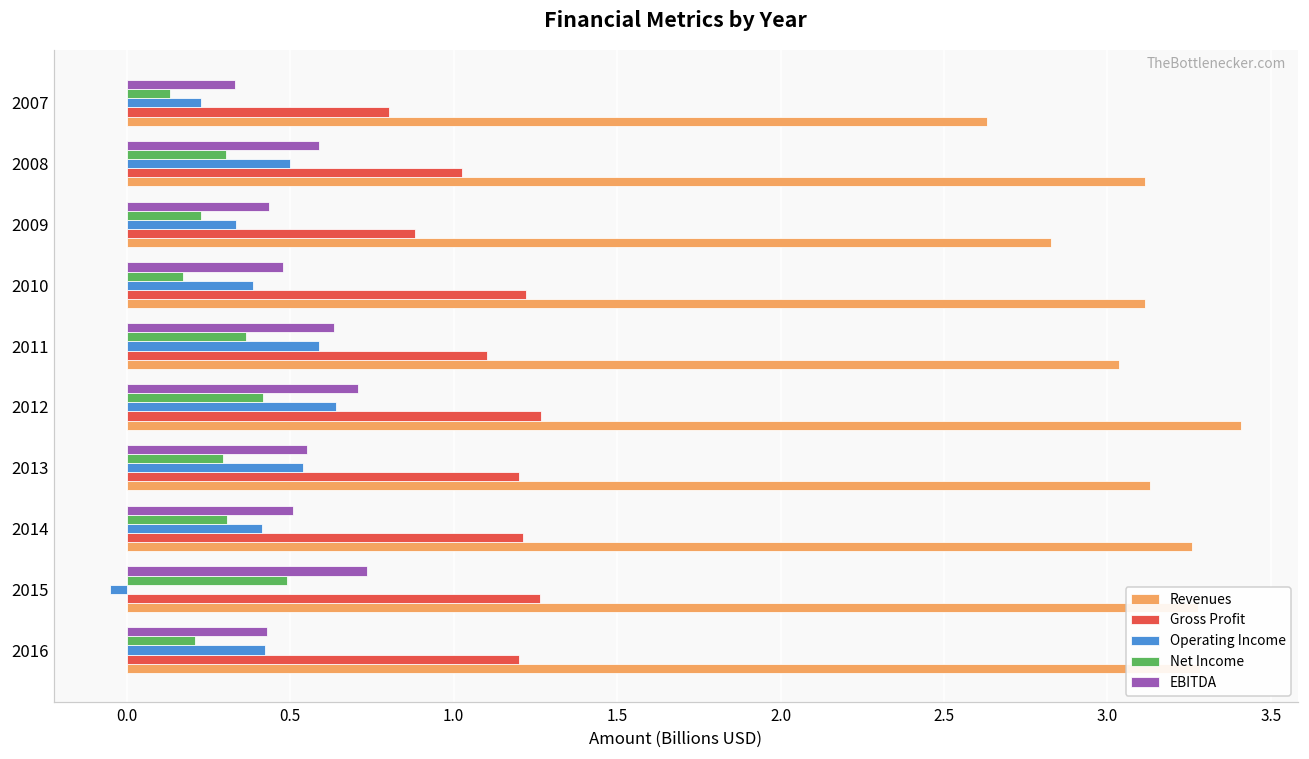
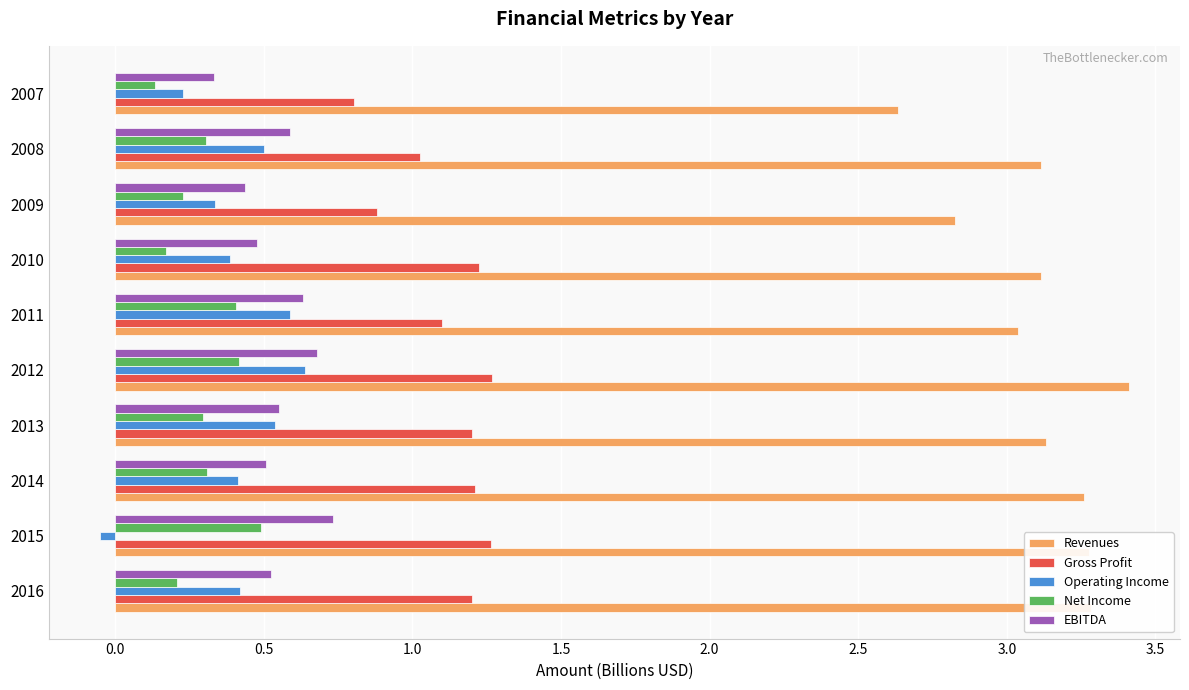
  {
    "Revenues": {
      "2007": 2.63,
      "2008": 3.12,
      "2009": 2.83,
      "2010": 3.12,
      "2011": 3.04,
      "2012": 3.41,
      "2013": 3.13,
      "2014": 3.26
    },
    "Gross Profit": {
      "2007": 0.80,
      "2008": 1.02,
      "2009": 0.88,
      "2010": 1.22,
      "2011": 1.10,
      "2012": 1.27,
      "2013": 1.20,
      "2014": 1.21,
      "2015": 1.26,
      "2016": 1.20
    },
    "Operating Income": {
      "2007": 0.23,
      "2008": 0.50,
      "2009": 0.33,
      "2010": 0.39,
      "2011": 0.59,
      "2012": 0.64,
      "2013": 0.54,
      "2014": 0.41,
      "2015": -0.05,
      "2016": 0.42
    },
    "Net Income": {
      "2007": 0.13,
      "2008": 0.30,
      "2009": 0.23,
      "2010": 0.17,
-     "2011": 0.37,
+     "2011": 0.41,
      "2012": 0.42,
      "2013": 0.29,
      "2014": 0.31,
      "2015": 0.49,
      "2016": 0.21
    },
    "EBITDA": {
      "2007": 0.33,
      "2008": 0.59,
      "2009": 0.44,
      "2010": 0.48,
      "2011": 0.63,
-     "2012": 0.71,
+     "2012": 0.68,
      "2013": 0.55,
      "2014": 0.51,
      "2015": 0.73,
-     "2016": 0.43
+     "2016": 0.52
    }
  }
